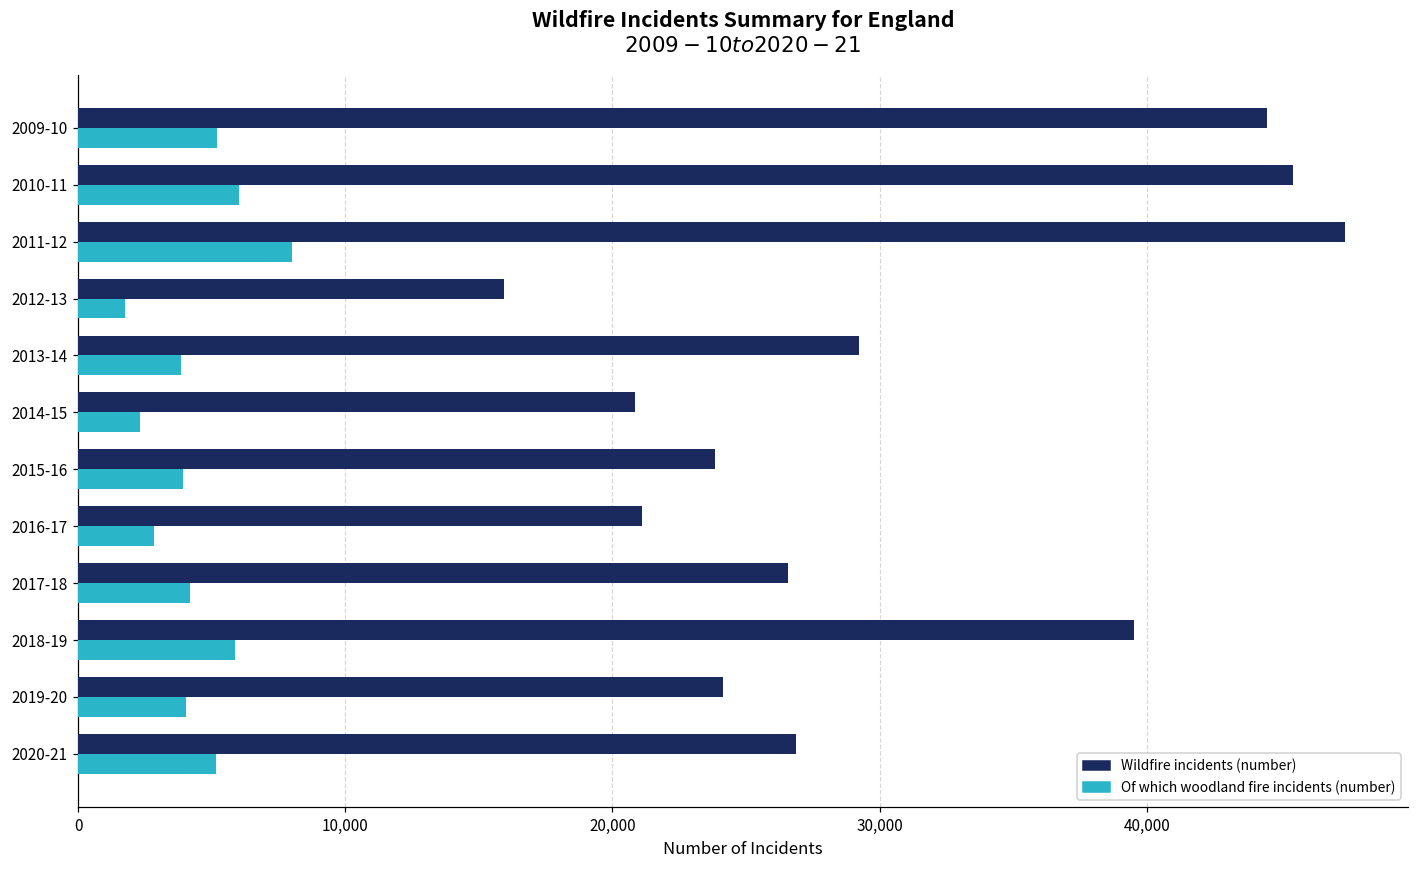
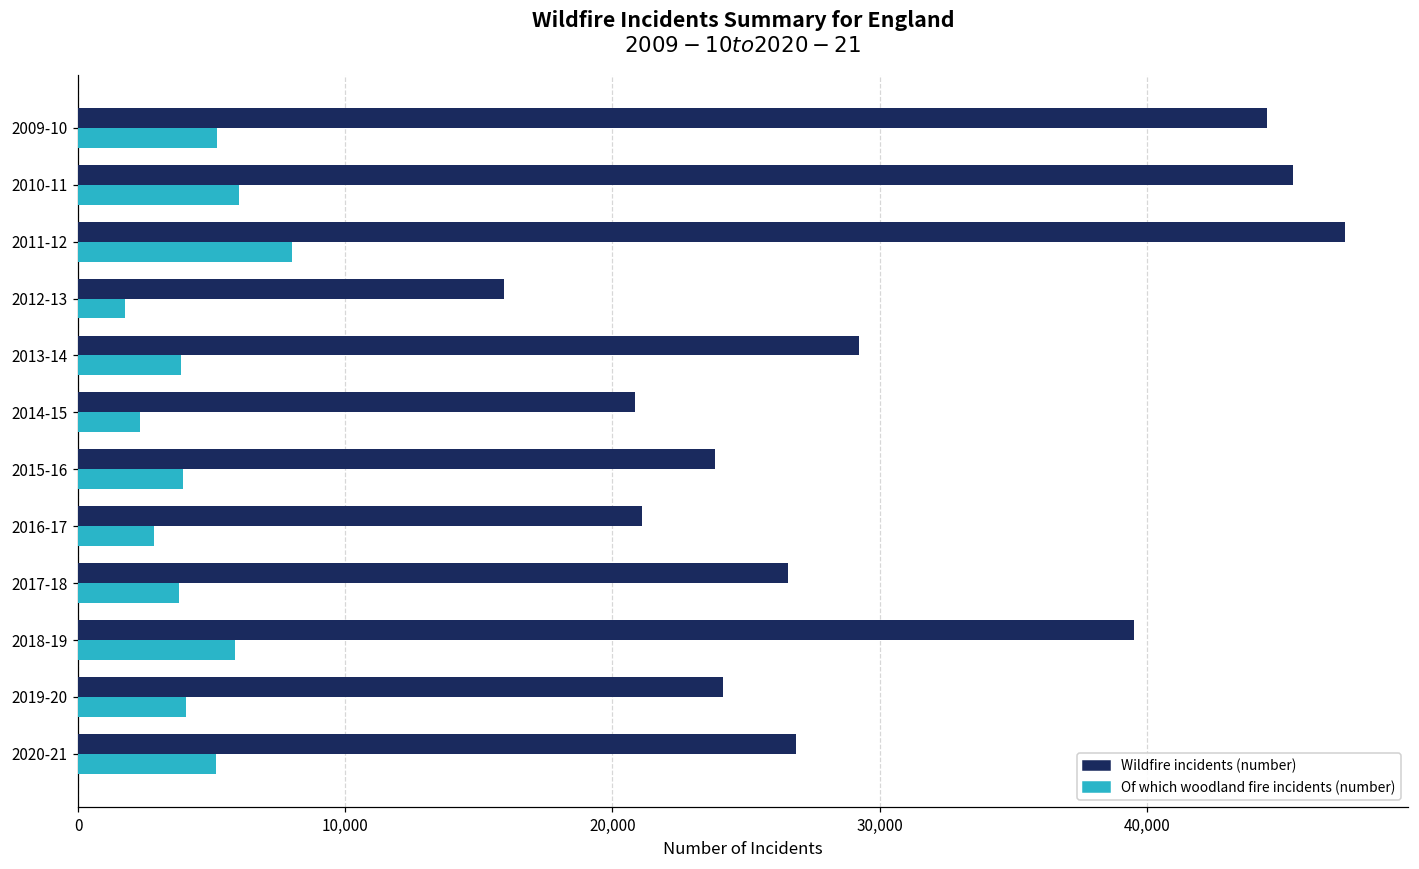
  {
    "Wildfire incidents (number)": {
      "2009-10": "44,500",
      "2010-11": "45,500",
      "2011-12": "47,400",
      "2012-13": "16,000",
      "2013-14": "29,200",
      "2014-15": "20,900",
      "2015-16": "23,800",
      "2016-17": "21,100",
      "2017-18": "26,600",
      "2018-19": "39,500",
      "2019-20": "24,100",
      "2020-21": "26,900"
    },
    "Of which woodland fire incidents (number)": {
      "2009-10": "5,200",
      "2010-11": "6,000",
      "2011-12": "8,000",
      "2012-13": "1,700",
      "2013-14": "3,900",
      "2014-15": "2,300",
      "2015-16": "3,900",
      "2016-17": "2,800",
-     "2017-18": "4,200",
+     "2017-18": "3,800",
      "2018-19": "5,900",
      "2019-20": "4,000",
      "2020-21": "5,200"
    }
  }
